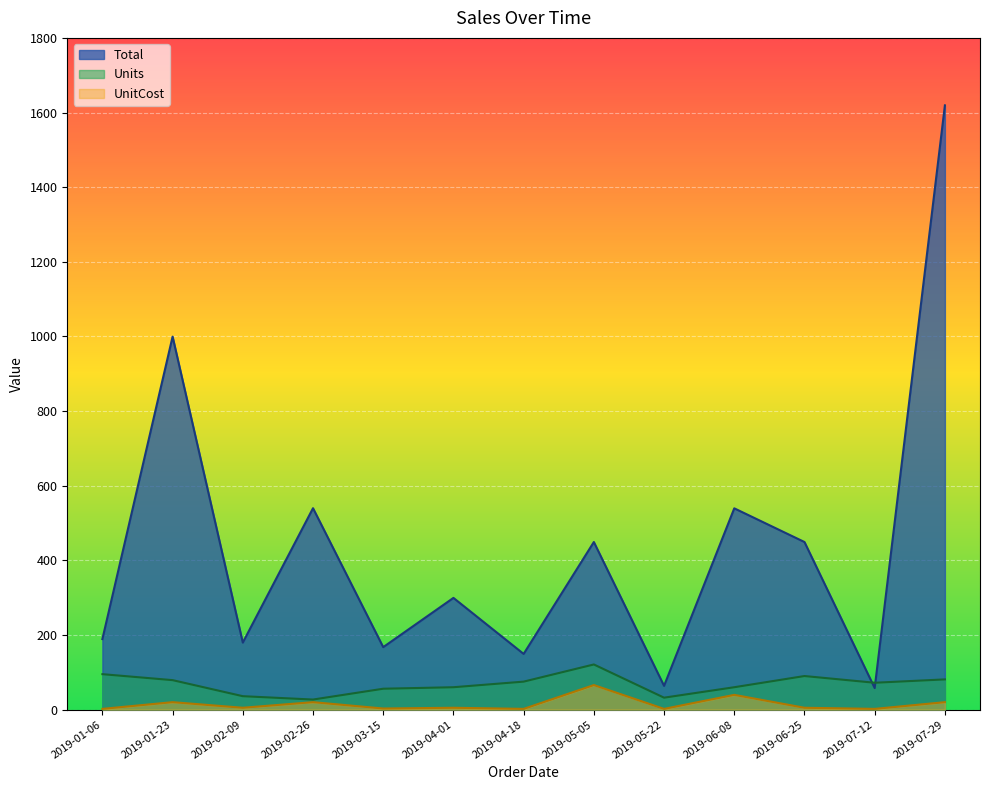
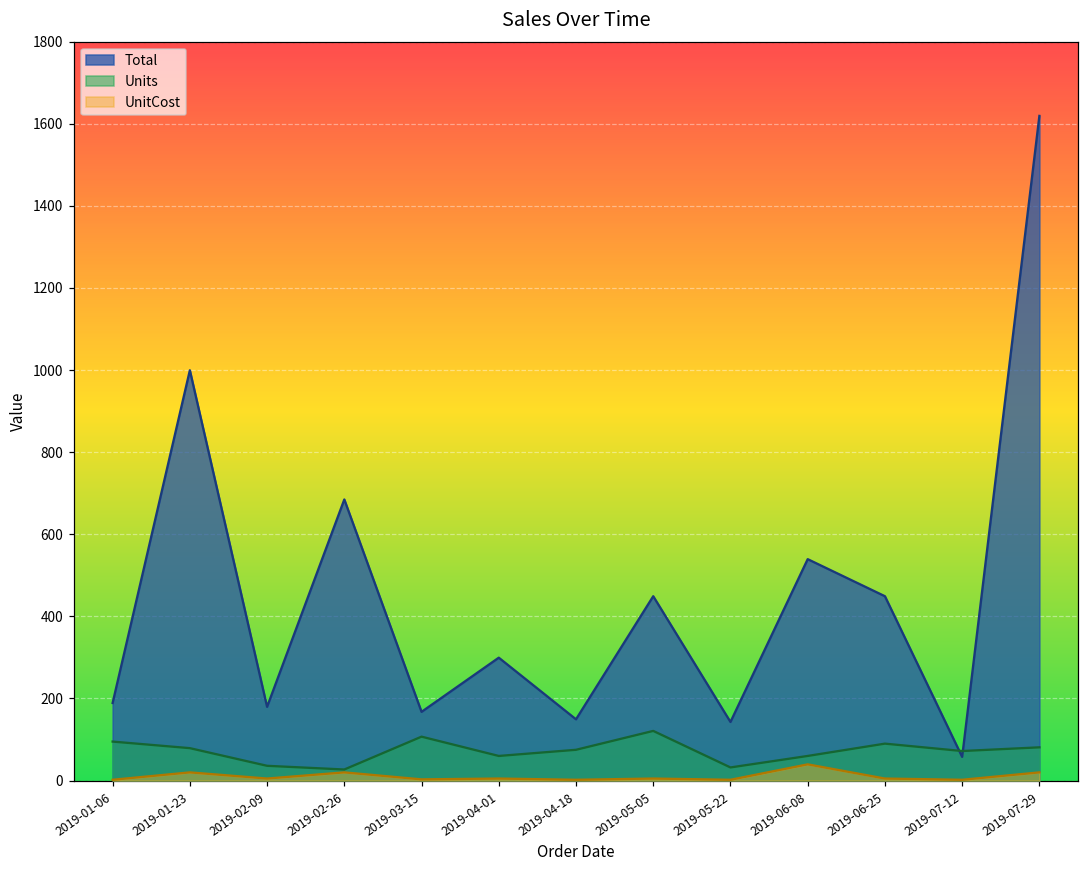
  {
    "Total": {
      "2019-01-06": 190,
      "2019-01-23": 1000,
      "2019-02-09": 180,
-     "2019-02-26": 540,
+     "2019-02-26": 680,
      "2019-03-15": 170,
      "2019-04-01": 300,
      "2019-04-18": 150,
      "2019-05-05": 450,
-     "2019-05-22": 60,
+     "2019-05-22": 140,
      "2019-06-08": 540,
      "2019-06-25": 450,
      "2019-07-12": 60,
      "2019-07-29": 1620
    },
    "Units": {
      "2019-01-06": 100,
      "2019-01-23": 80,
      "2019-02-09": 40,
      "2019-02-26": 30,
-     "2019-03-15": 60,
+     "2019-03-15": 110,
      "2019-04-01": 60,
      "2019-04-18": 80,
      "2019-05-05": 120,
      "2019-05-22": 30,
      "2019-06-08": 60,
      "2019-06-25": 90,
      "2019-07-12": 70,
      "2019-07-29": 80
    },
    "UnitCost": {
      "2019-01-06": 0,
      "2019-01-23": 20,
      "2019-02-09": 0,
      "2019-02-26": 20,
      "2019-03-15": 0,
      "2019-04-01": 0,
      "2019-04-18": 0,
-     "2019-05-05": 70,
+     "2019-05-05": 0,
      "2019-05-22": 0,
      "2019-06-08": 40,
      "2019-06-25": 0,
      "2019-07-12": 0,
      "2019-07-29": 20
    }
  }
